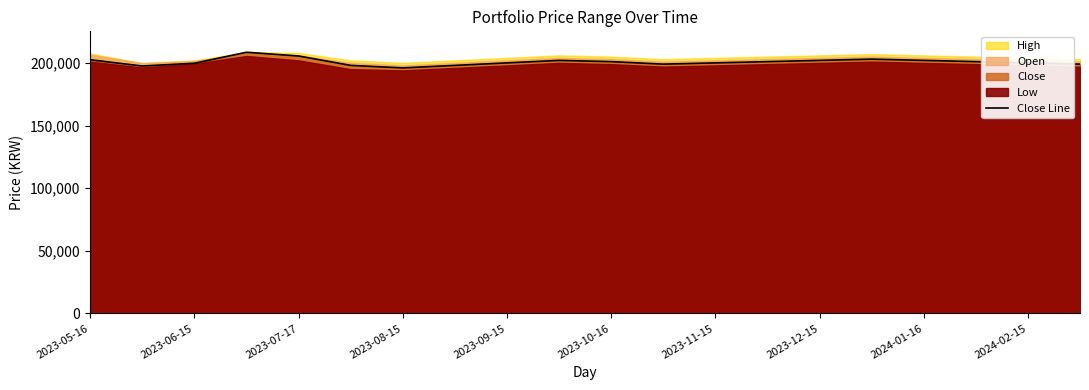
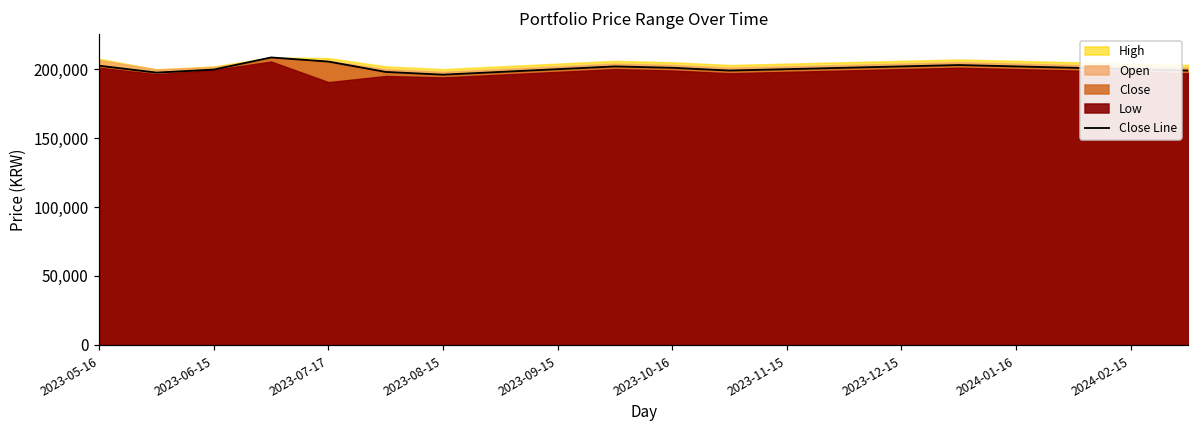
  {
    "High": {
      "2023-08-15": "200,000"
    },
    "Low": {
-     "2023-07-17": "202,000",
+     "2023-07-17": "191,000",
      "2023-09-15": "198,000",
      "2023-11-15": "198,000"
    }
  }
